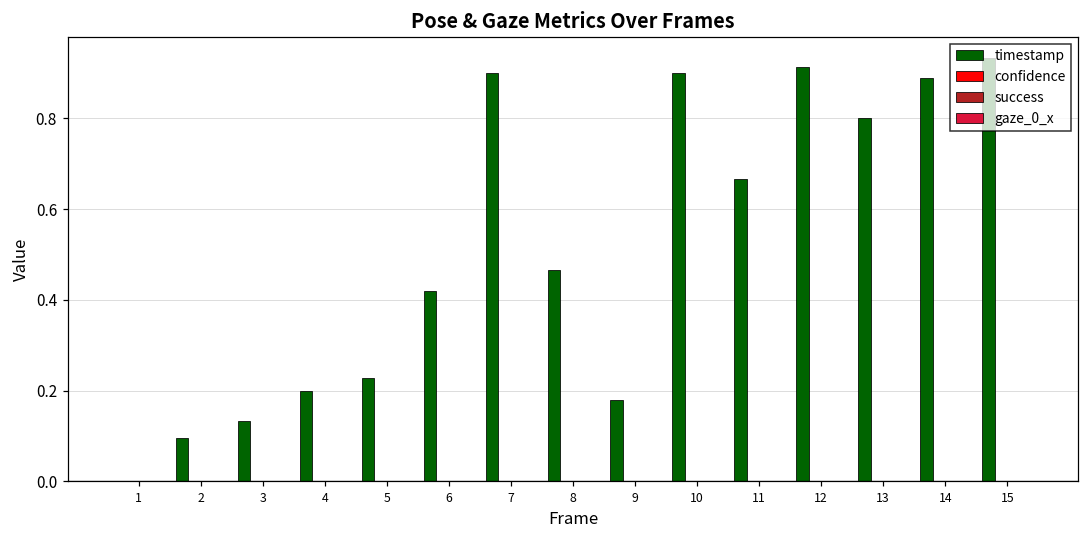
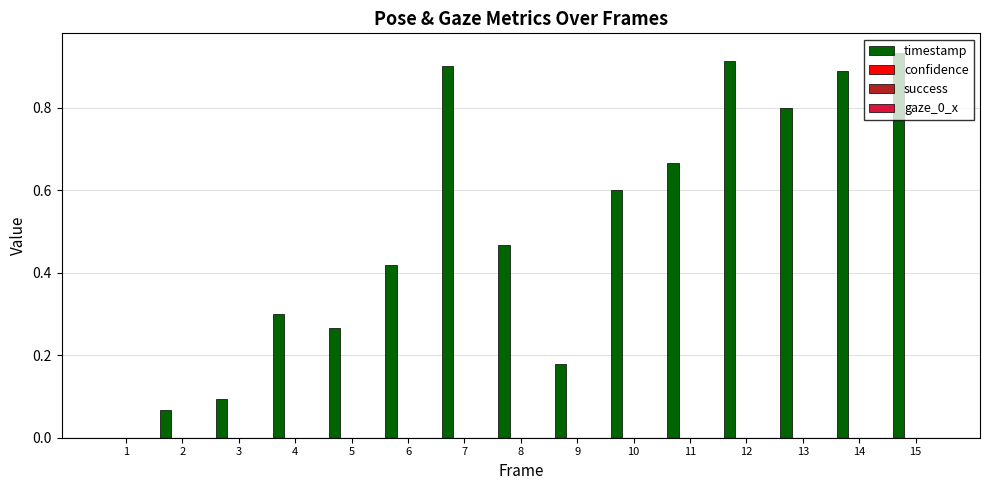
  {
    "timestamp": {
      "1": 0.00,
-     "2": 0.10,
-     "3": 0.13,
-     "4": 0.2,
-     "5": 0.23,
+     "2": 0.07,
+     "3": 0.09,
+     "4": 0.3,
+     "5": 0.27,
      "6": 0.42,
      "7": 0.90,
      "8": 0.47,
      "9": 0.18,
-     "10": 0.9,
+     "10": 0.6,
      "11": 0.67,
      "12": 0.91,
      "13": 0.80,
      "14": 0.89
    },
    "confidence": {
      "1": 0.00,
      "2": 0.00,
      "3": 0.00,
      "4": 0.00,
      "5": 0.00,
      "6": 0.00,
      "7": 0.00,
      "8": 0.00,
      "9": 0.00,
      "10": 0.00,
      "11": 0.00,
      "12": 0.00,
      "13": 0.00,
      "14": 0.00,
      "15": 0.00
    }
  }
